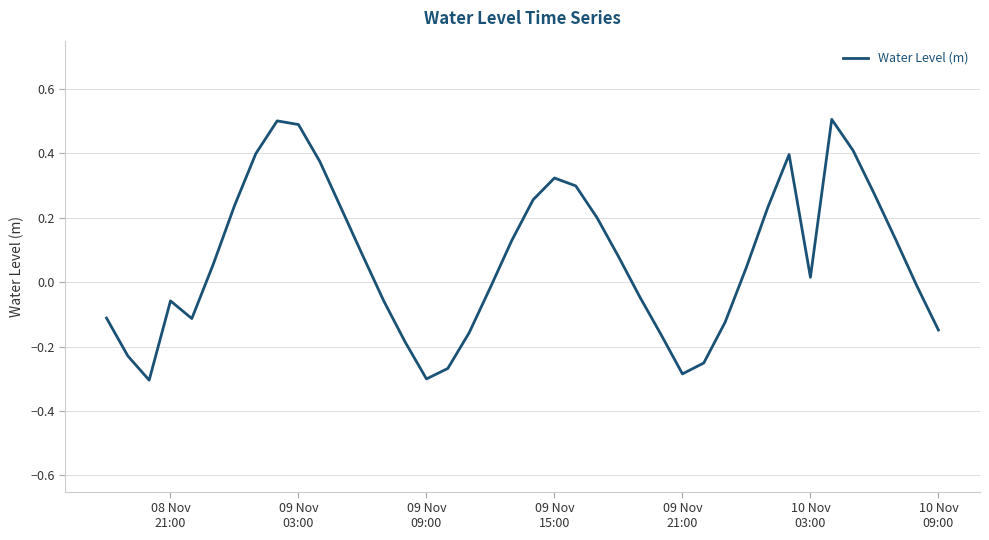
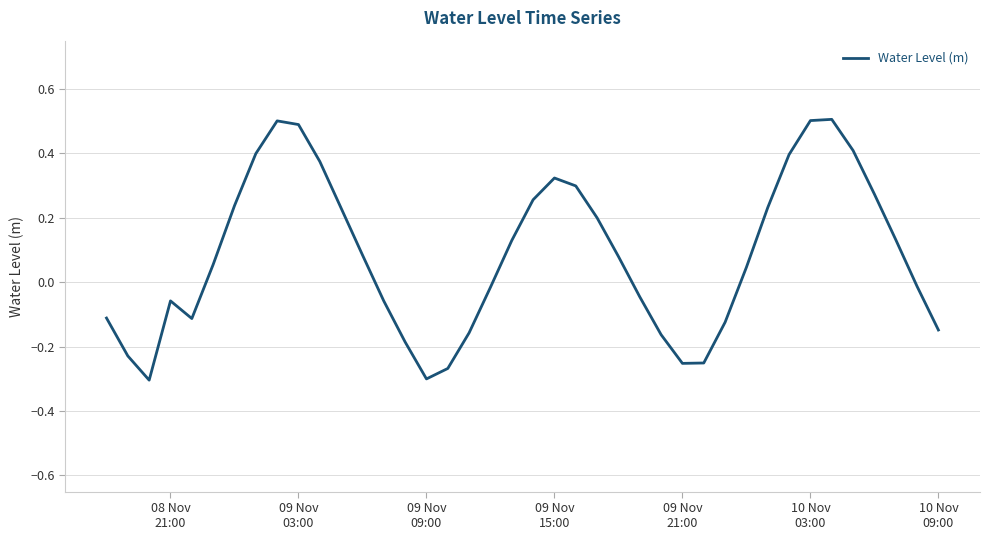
  {
    "08 Nov 21:00": -0.06,
    "09 Nov 03:00": 0.49,
    "09 Nov 09:00": -0.30,
    "09 Nov 15:00": 0.32,
-   "09 Nov 21:00": -0.28,
-   "10 Nov 03:00": 0.02,
+   "09 Nov 21:00": -0.25,
+   "10 Nov 03:00": 0.50,
    "10 Nov 09:00": -0.15
  }
